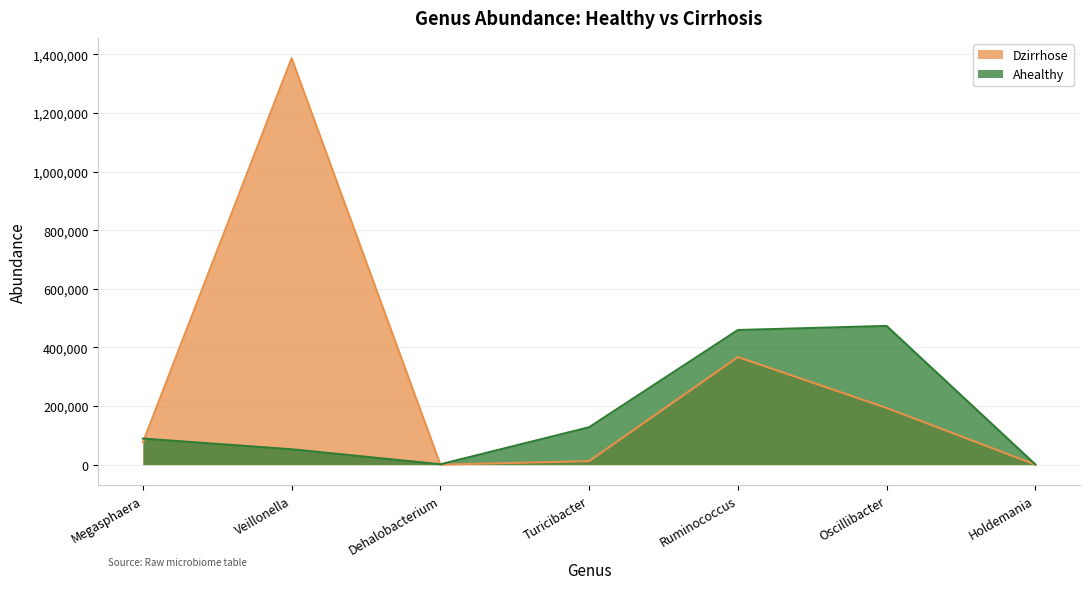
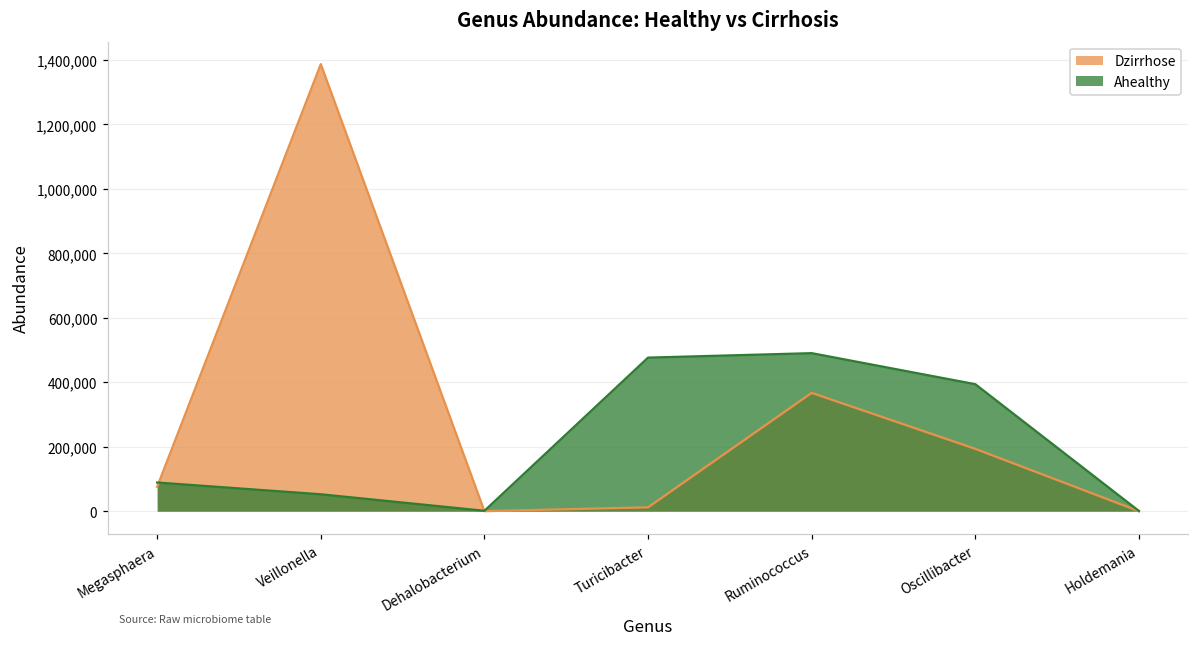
  {
    "Dzirrhose": {
      "Megasphaera": "80,000",
      "Veillonella": "1,390,000",
      "Turicibacter": "10,000",
      "Ruminococcus": "370,000",
      "Oscillibacter": "190,000"
    },
    "Ahealthy": {
      "Megasphaera": "90,000",
      "Veillonella": "50,000",
-     "Turicibacter": "130,000",
-     "Ruminococcus": "460,000",
-     "Oscillibacter": "470,000"
+     "Turicibacter": "480,000",
+     "Ruminococcus": "490,000",
+     "Oscillibacter": "390,000"
    }
  }
